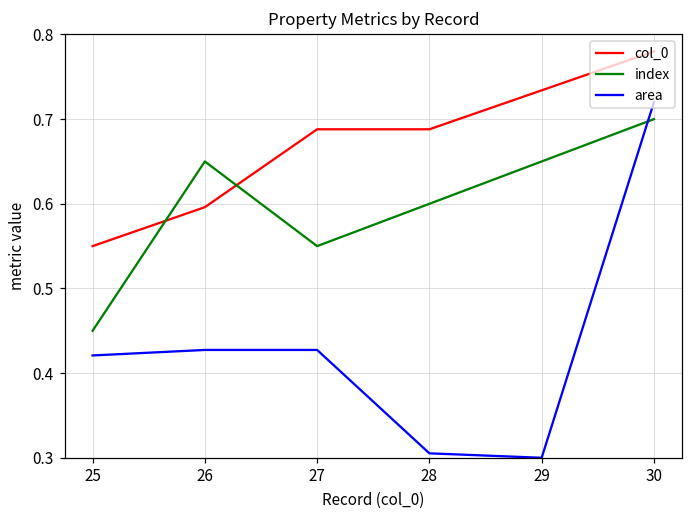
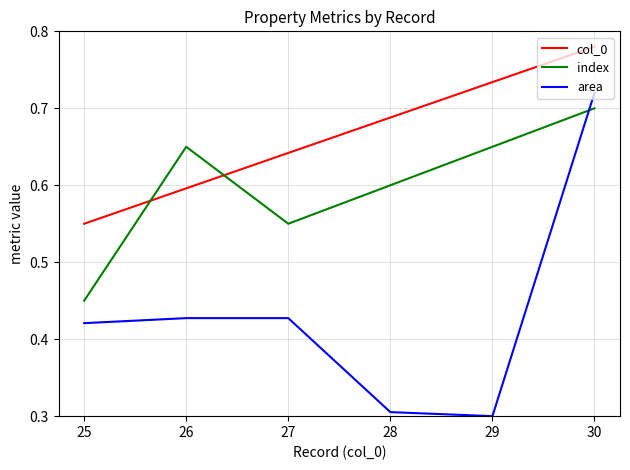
  {
    "col_0": {
      "25": 0.55,
      "26": 0.60,
-     "27": 0.69,
+     "27": 0.64,
      "28": 0.69,
      "29": 0.73
    },
    "index": {
      "25": 0.45,
      "26": 0.65,
      "27": 0.55,
      "28": 0.60,
      "29": 0.65,
      "30": 0.70
    },
    "area": {
      "25": 0.42,
      "26": 0.43,
      "27": 0.43,
      "28": 0.31,
      "29": 0.30
    }
  }
